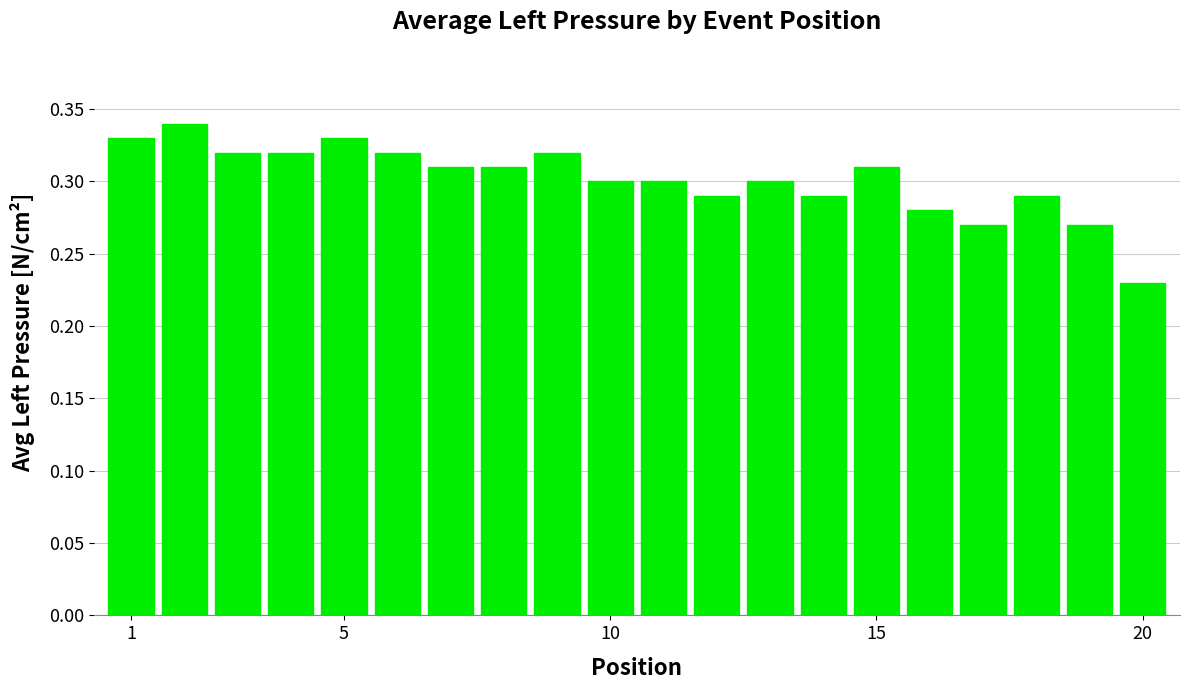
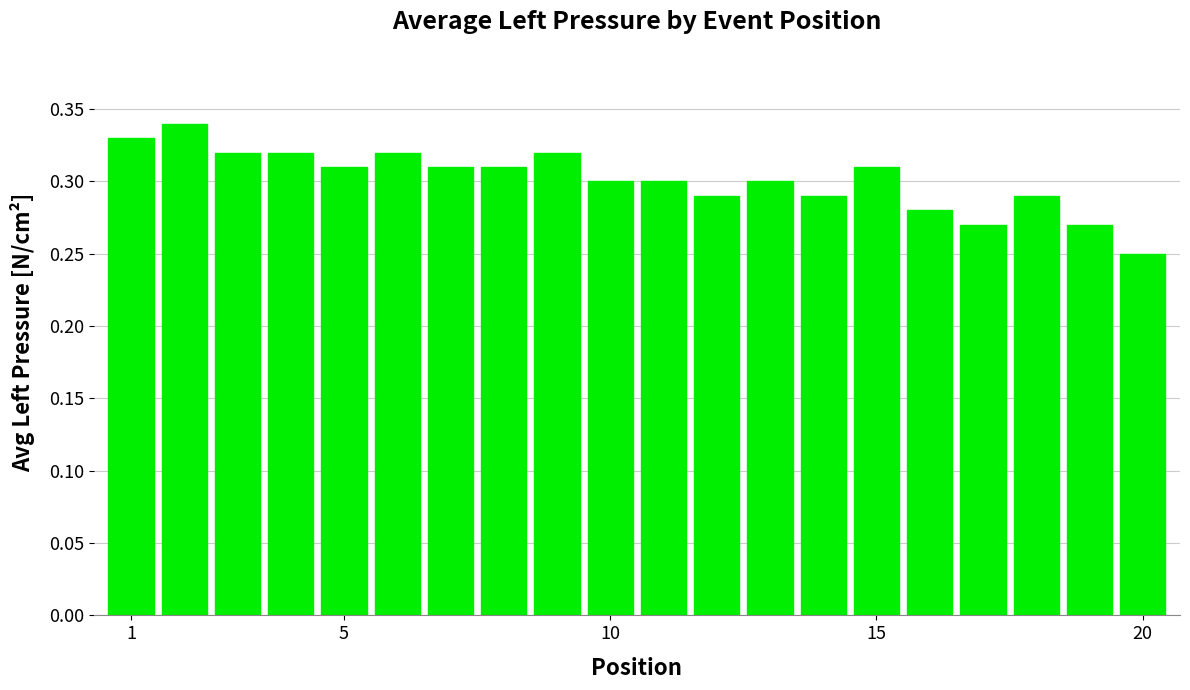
  {
    "1": 0.33,
-   "5": 0.33,
+   "5": 0.31,
    "10": 0.30,
    "15": 0.31,
-   "20": 0.23
+   "20": 0.25
  }
